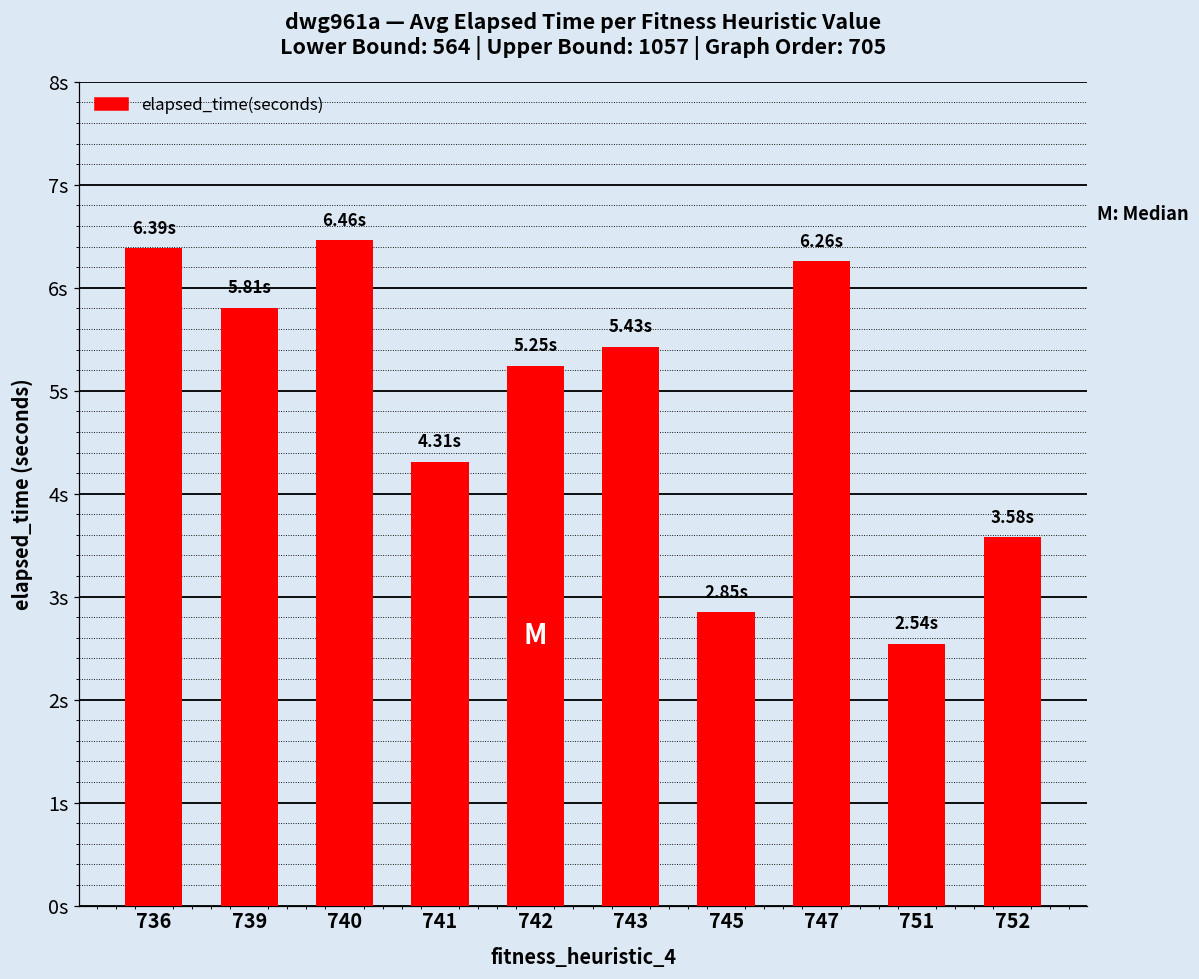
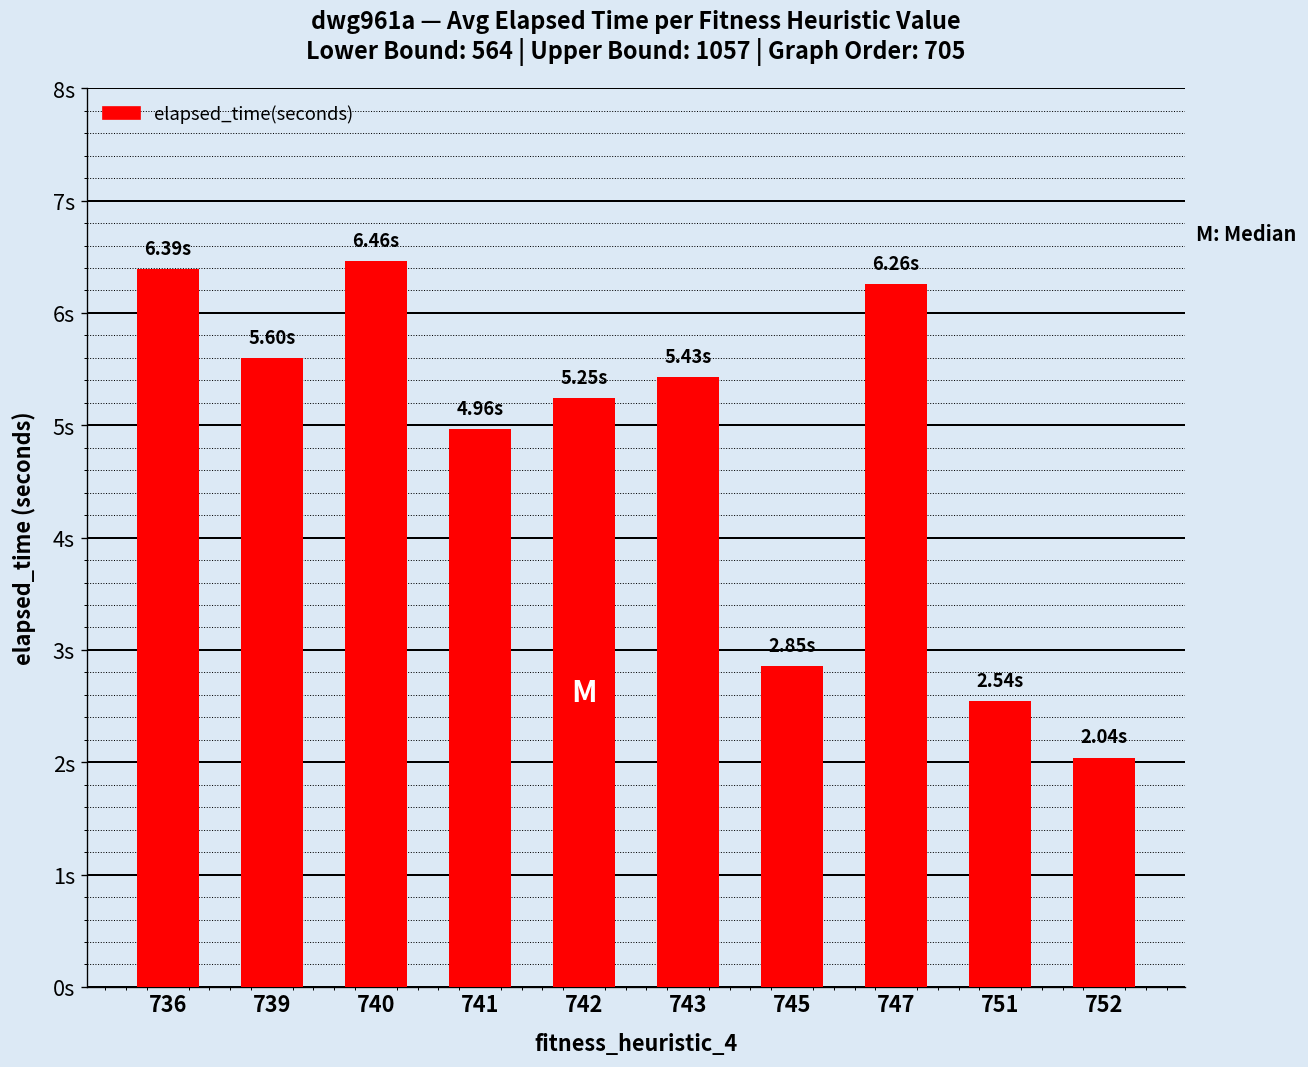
  {
    "736": "6.39s",
-   "739": "5.81s",
+   "739": "5.60s",
    "740": "6.46s",
-   "741": "4.31s",
+   "741": "4.96s",
    "742": "5.25s",
    "743": "5.43s",
    "745": "2.85s",
    "747": "6.26s",
    "751": "2.54s",
-   "752": "3.58s"
+   "752": "2.04s"
  }
